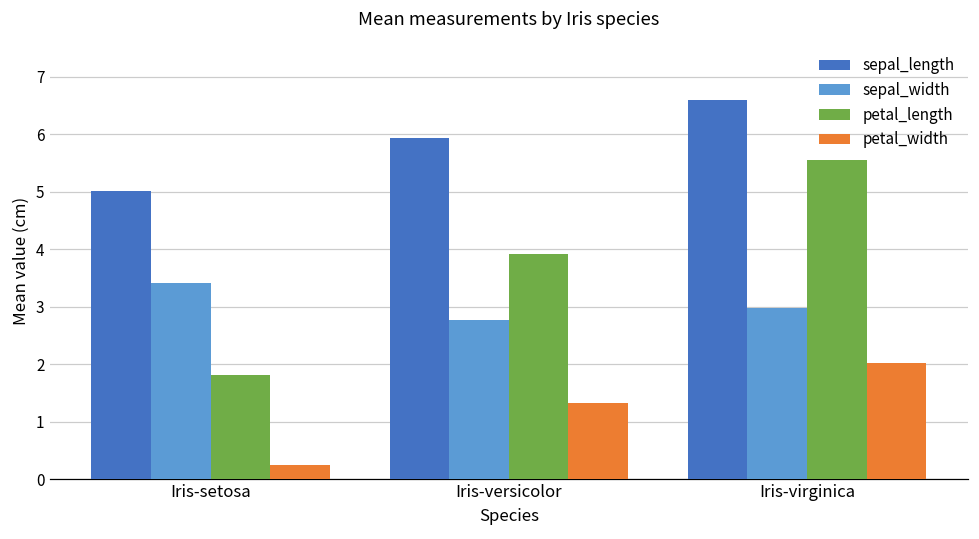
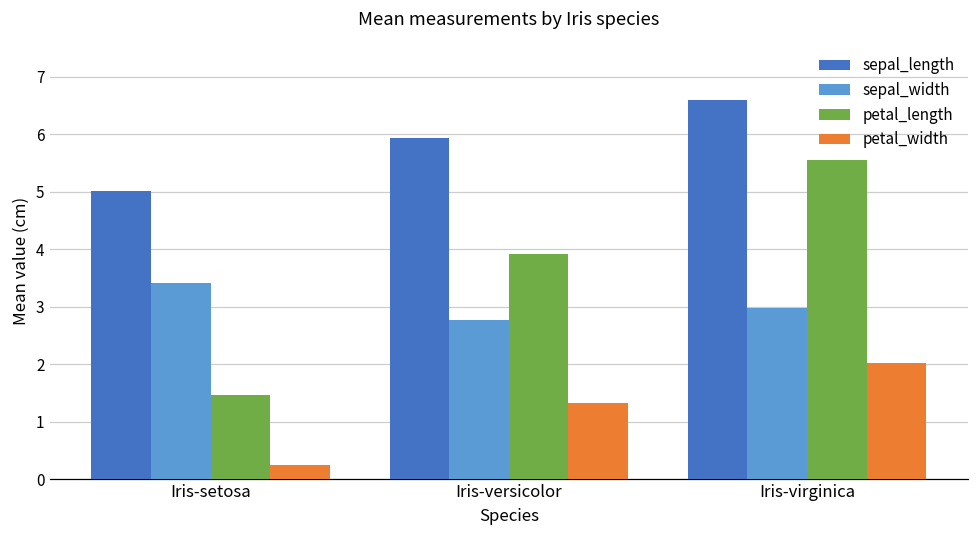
  {
    "petal_length": {
-     "Iris-setosa": 1.8,
+     "Iris-setosa": 1.5,
      "Iris-versicolor": 3.9,
      "Iris-virginica": 5.6
    },
    "petal_width": {
      "Iris-setosa": 0.2,
      "Iris-versicolor": 1.3,
      "Iris-virginica": 2.0
    }
  }
